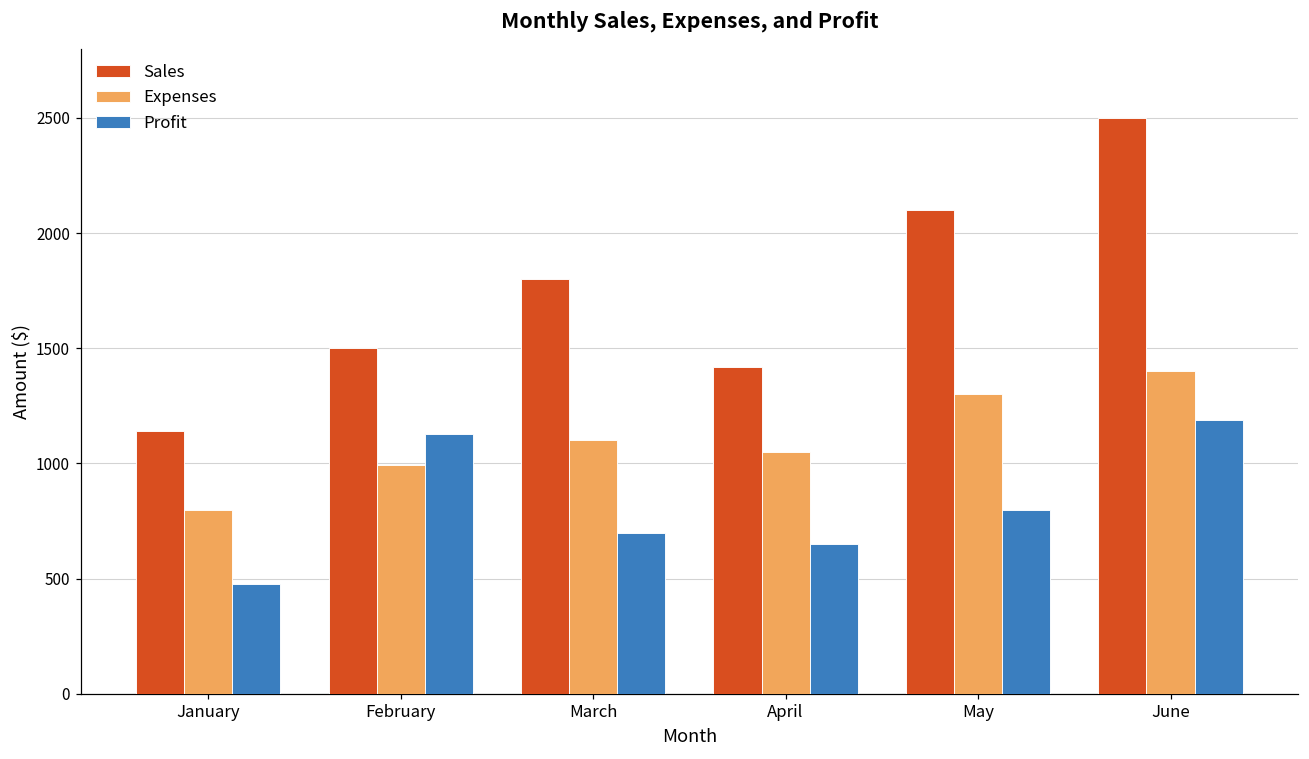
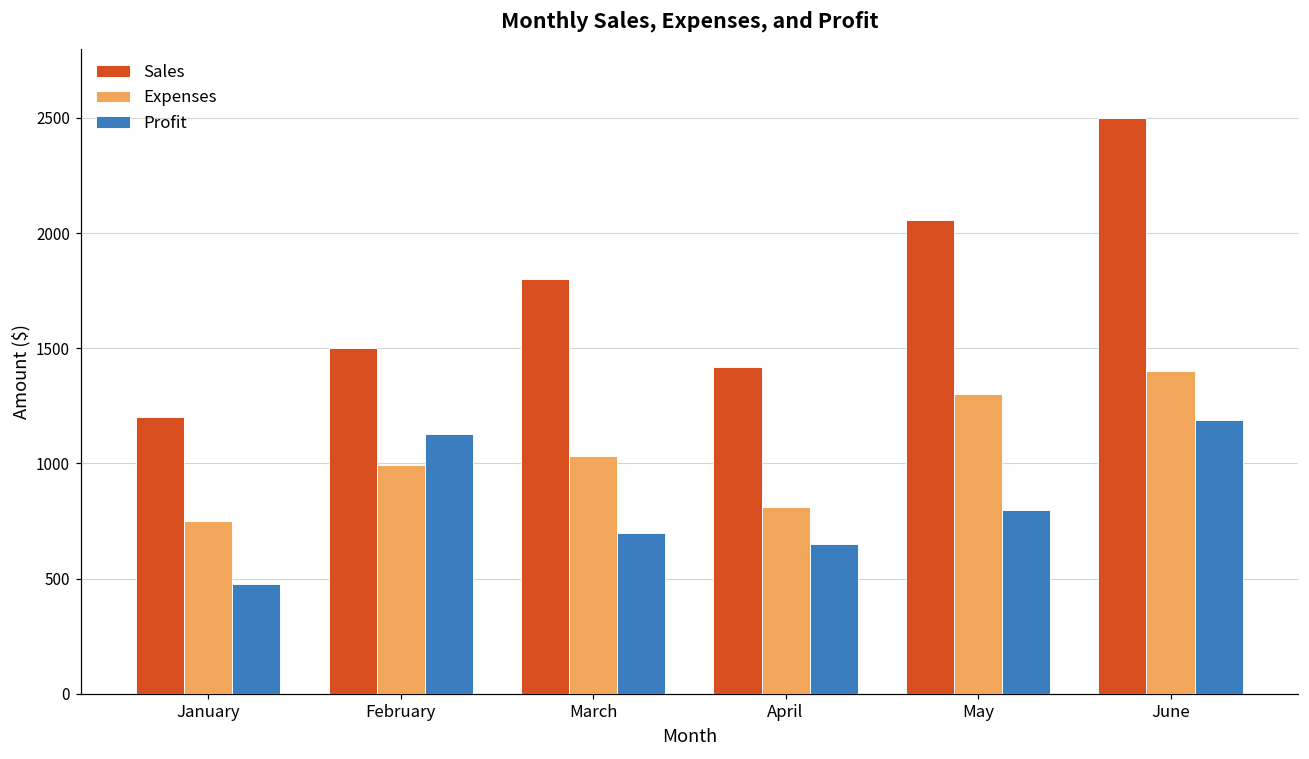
  {
    "Sales": {
-     "January": 1140,
+     "January": 1200,
      "February": 1500,
      "March": 1800,
      "April": 1420,
-     "May": 2100,
+     "May": 2060,
      "June": 2500
    },
    "Expenses": {
-     "January": 800,
+     "January": 750,
      "February": 990,
-     "March": 1100,
-     "April": 1050,
+     "March": 1030,
+     "April": 810,
      "May": 1300,
      "June": 1400
    },
    "Profit": {
      "January": 480,
      "February": 1130,
      "March": 700,
      "April": 650,
      "May": 800,
      "June": 1190
    }
  }
